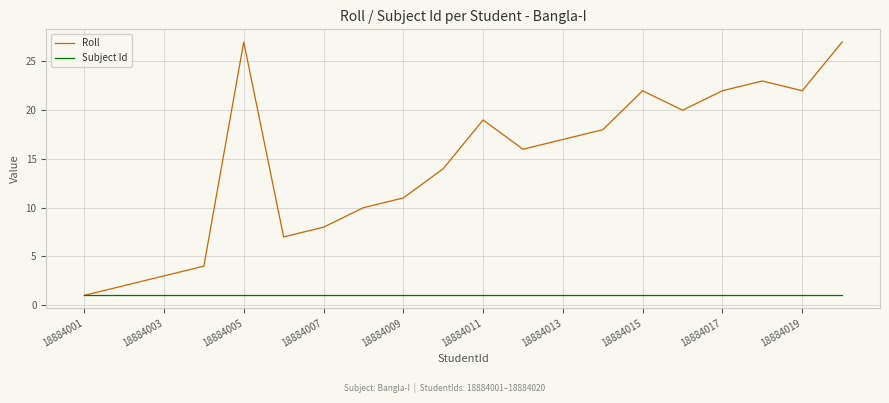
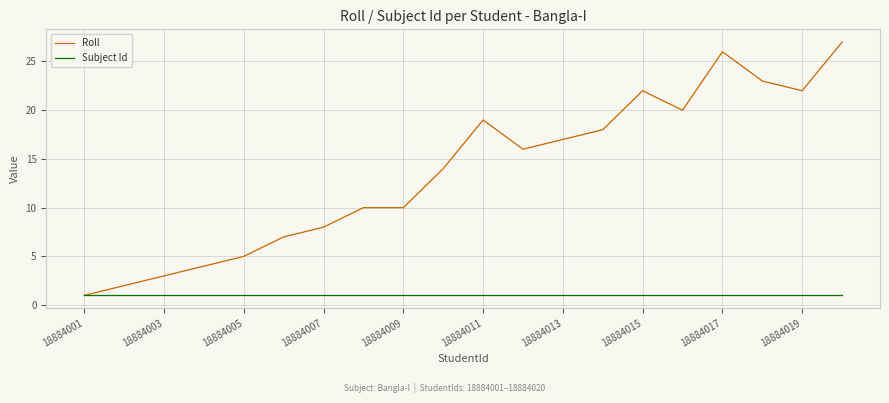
  {
    "Roll": {
      "18884003": 3,
-     "18884005": 27,
+     "18884005": 5,
      "18884007": 8,
-     "18884009": 11,
+     "18884009": 10,
      "18884011": 19,
      "18884013": 17,
      "18884015": 22,
-     "18884017": 22,
+     "18884017": 26,
      "18884019": 22
    },
    "Subject Id": {
      "18884003": 1,
      "18884005": 1,
      "18884007": 1,
      "18884009": 1,
      "18884011": 1,
      "18884013": 1,
      "18884015": 1,
      "18884017": 1,
      "18884019": 1
    }
  }
